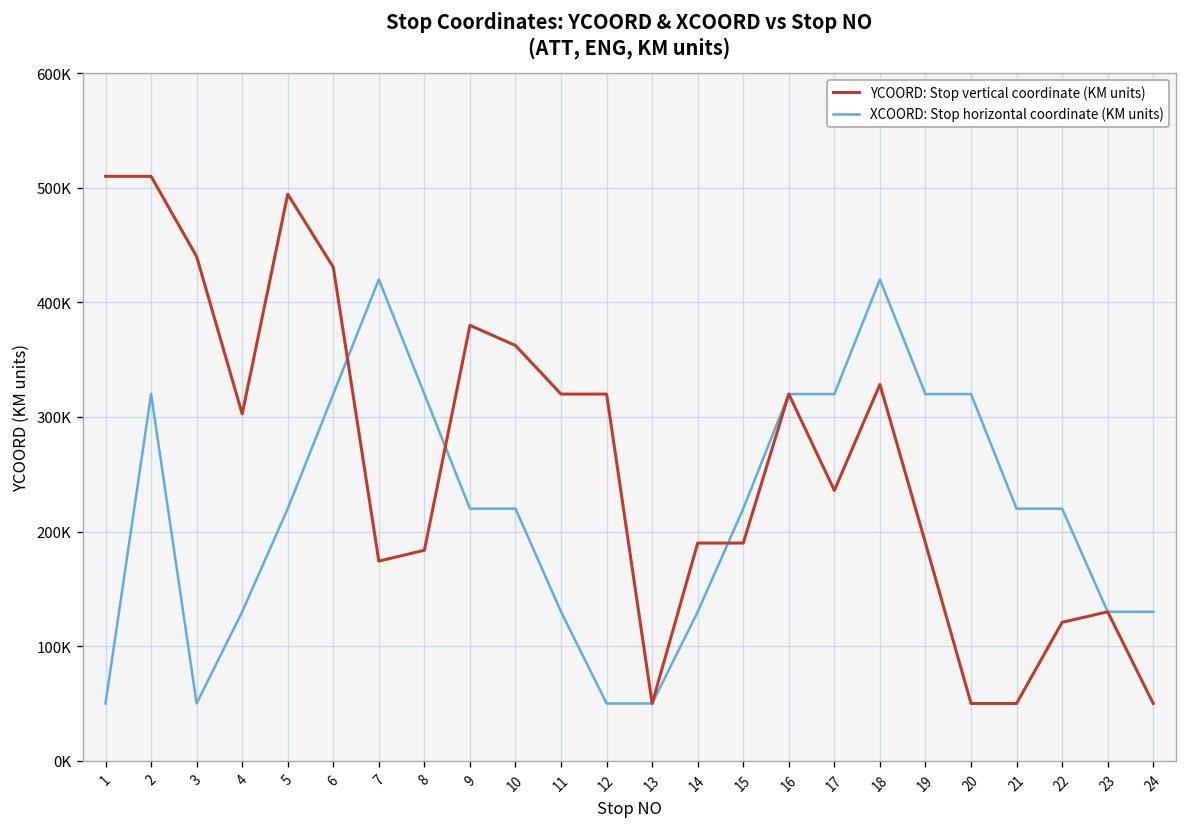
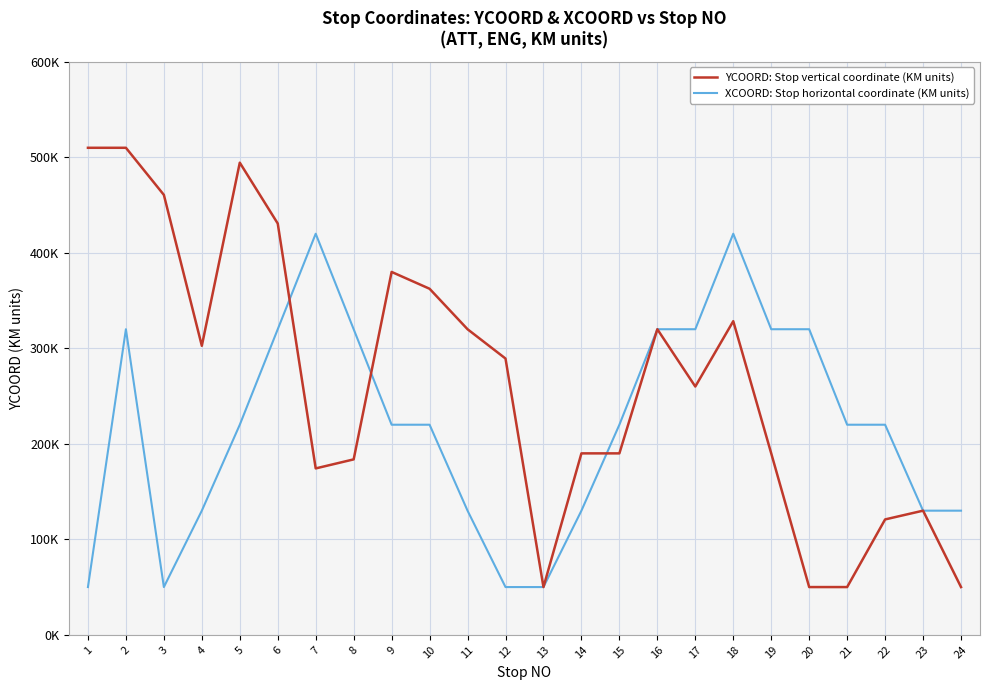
  {
    "YCOORD: Stop vertical coordinate (KM units)": {
      "1": 510000,
      "2": 510000,
-     "3": 440000,
+     "3": 460000,
      "4": 300000,
      "5": 490000,
      "6": 430000,
      "7": 170000,
      "8": 180000,
      "9": 380000,
      "10": 360000,
      "11": 320000,
-     "12": 320000,
+     "12": 290000,
      "14": 190000,
      "15": 190000,
-     "17": 240000,
+     "17": 260000,
      "18": 330000,
      "19": 190000,
      "20": 50000,
      "21": 50000,
      "22": 120000,
      "24": 50000
    },
    "XCOORD: Stop horizontal coordinate (KM units)": {
      "1": 50000,
      "2": 320000,
      "3": 50000,
      "4": 130000,
      "5": 220000,
      "6": 320000,
      "7": 420000,
      "8": 320000,
      "9": 220000,
      "10": 220000,
      "11": 130000,
      "12": 50000,
      "14": 130000,
      "15": 220000,
      "17": 320000,
      "18": 420000,
      "19": 320000,
      "20": 320000,
      "21": 220000,
      "22": 220000,
      "24": 130000
    }
  }
